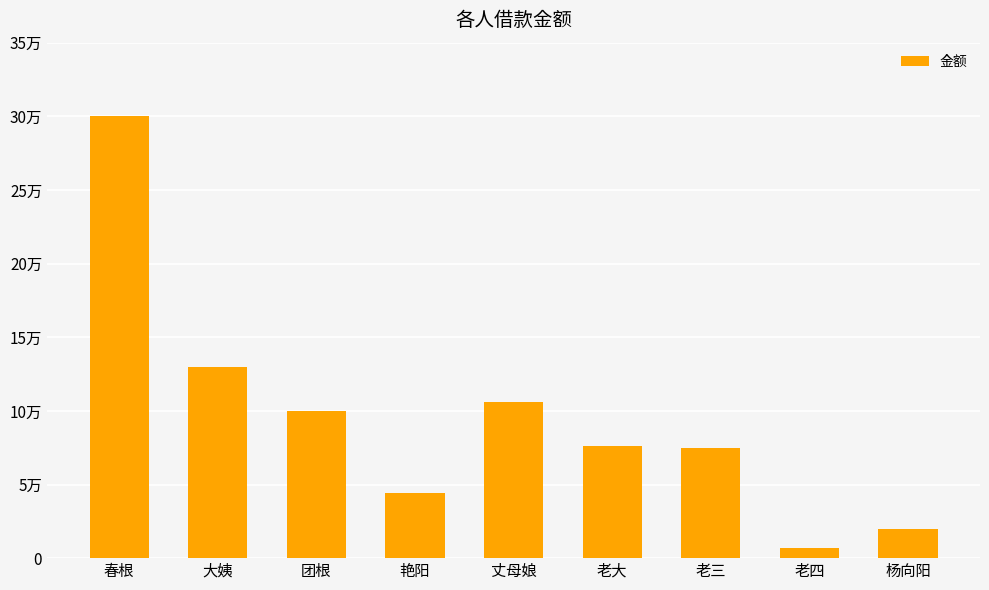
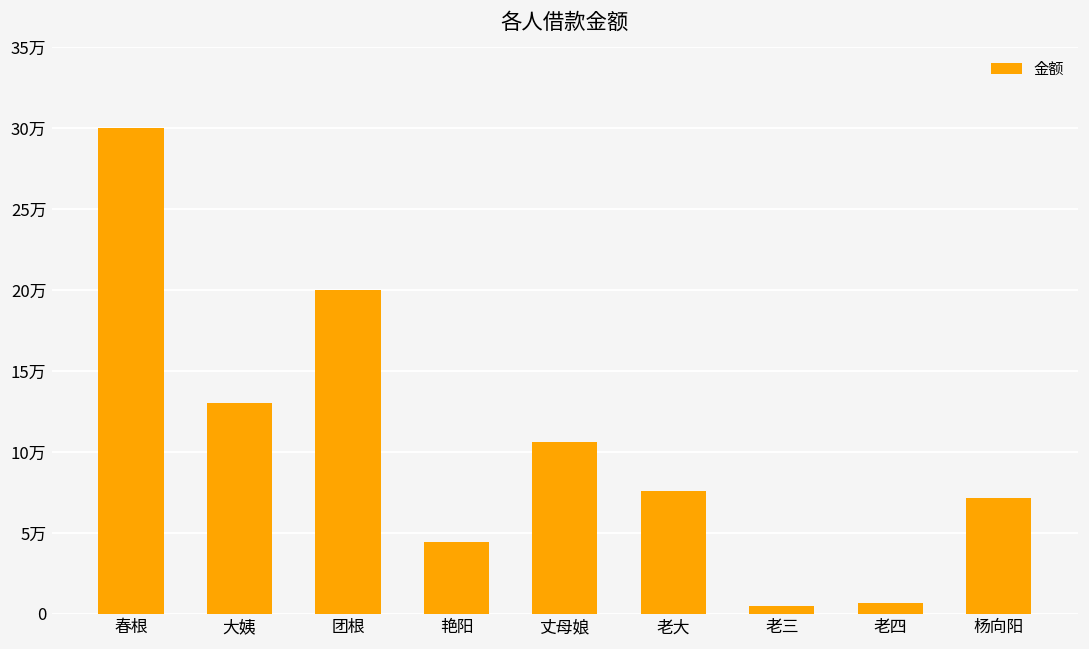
  {
    "春根": "30.0万",
    "大姨": "13.0万",
-   "团根": "10.0万",
+   "团根": "20.0万",
    "艳阳": "4.4万",
    "丈母娘": "10.6万",
    "老大": "7.6万",
-   "老三": "7.5万",
+   "老三": "0.5万",
    "老四": "0.7万",
-   "杨向阳": "2.0万"
+   "杨向阳": "7.2万"
  }
